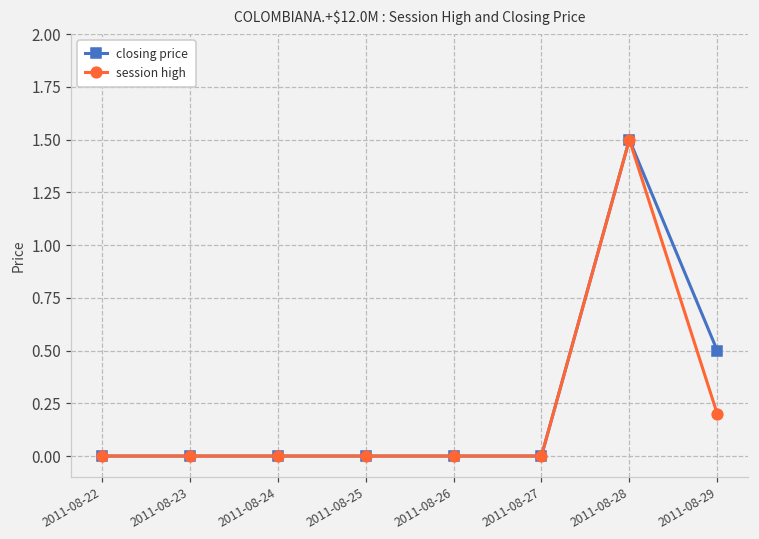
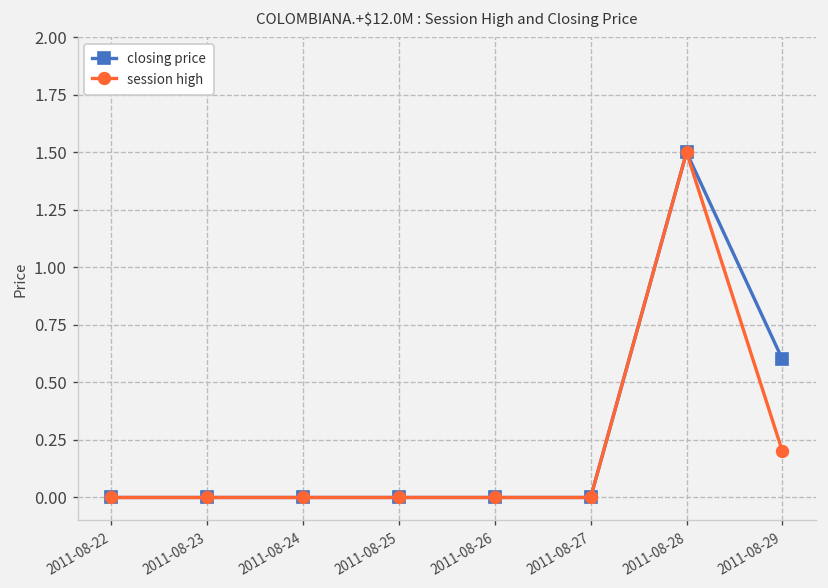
  {
    "closing price": {
-     "2011-08-29": 0.5
+     "2011-08-29": 0.6
    },
    "session high": {
      "2011-08-29": 0.2
    }
  }
